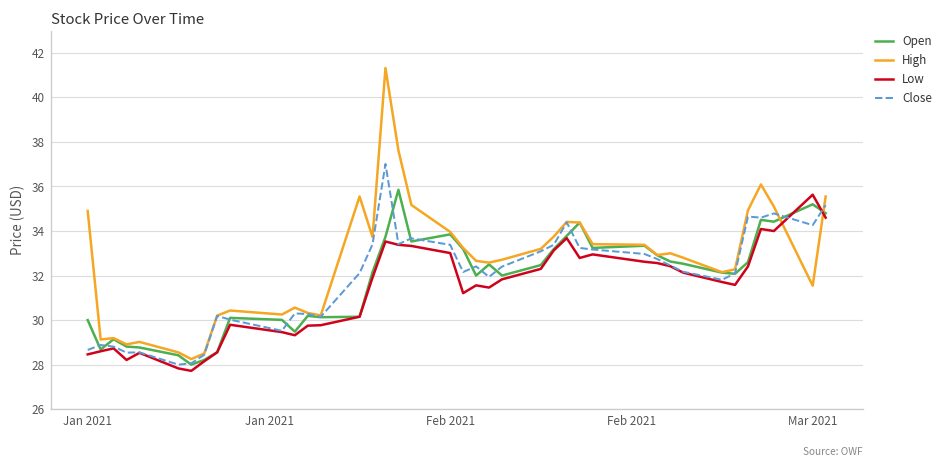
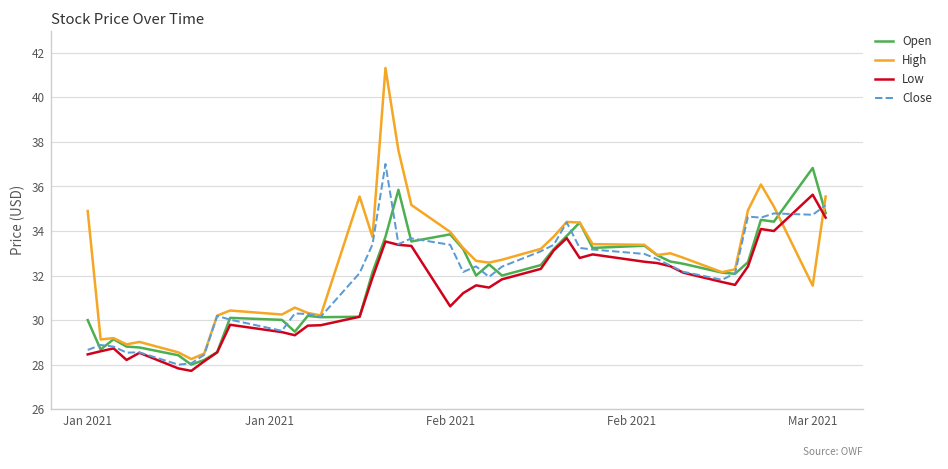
  {
    "Open": {
      "Jan 2021": 30.0,
-     "Mar 2021": 35.2
+     "Mar 2021": 36.8
    },
    "High": {
      "Jan 2021": 34.9,
      "Mar 2021": 31.5
    },
    "Low": {
      "Jan 2021": 28.5,
-     "Feb 2021": 33.0,
+     "Feb 2021": 30.6,
      "Mar 2021": 35.6
    },
    "Close": {
      "Jan 2021": 28.7,
      "Feb 2021": 33.4,
-     "Mar 2021": 34.3
+     "Mar 2021": 34.7
    }
  }
